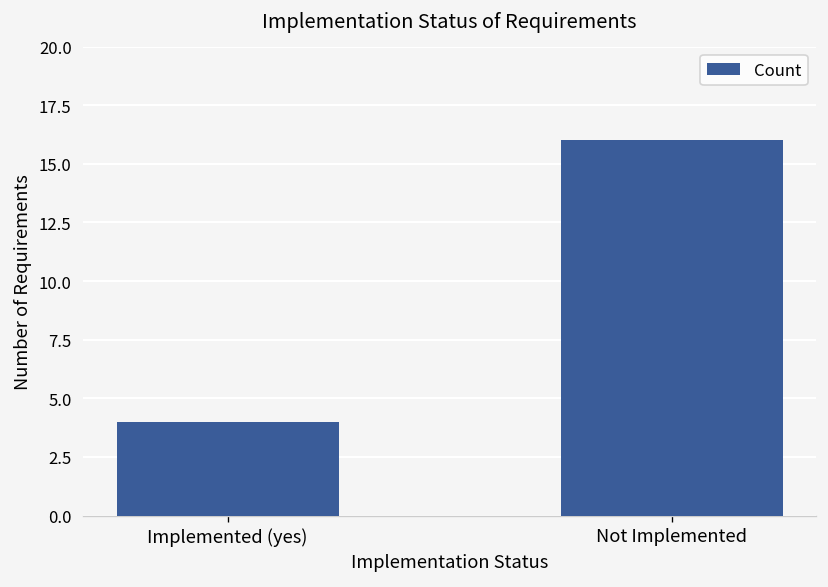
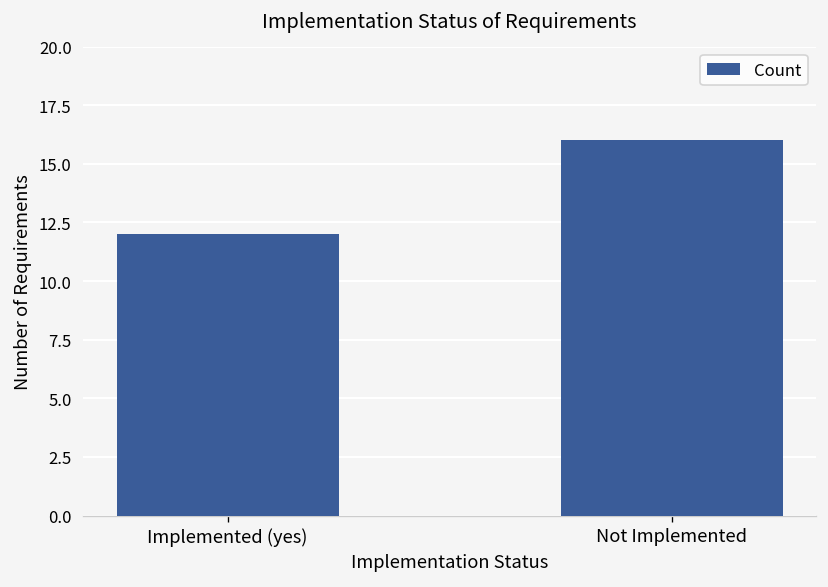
  {
-   "Implemented (yes)": 4,
+   "Implemented (yes)": 12,
    "Not Implemented": 16
  }
